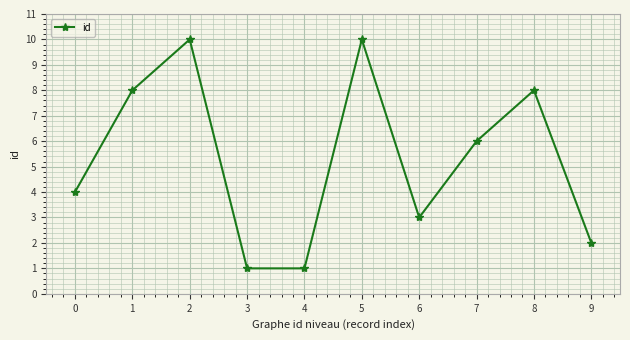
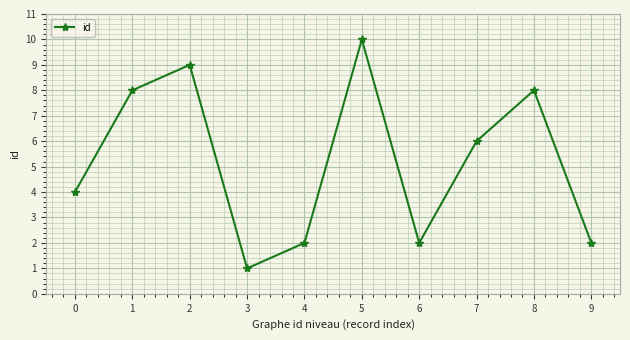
  {
    "0": 4,
    "1": 8,
-   "2": 10,
+   "2": 9,
    "3": 1,
-   "4": 1,
+   "4": 2,
    "5": 10,
-   "6": 3,
+   "6": 2,
    "7": 6,
    "8": 8,
    "9": 2
  }
